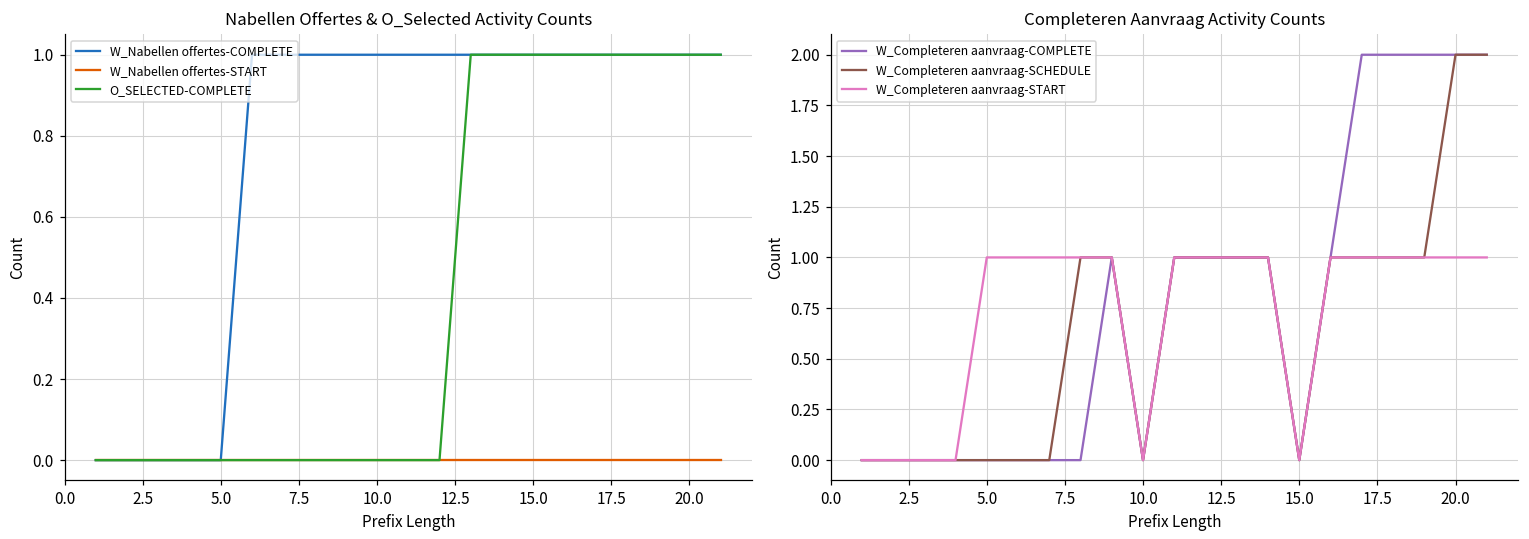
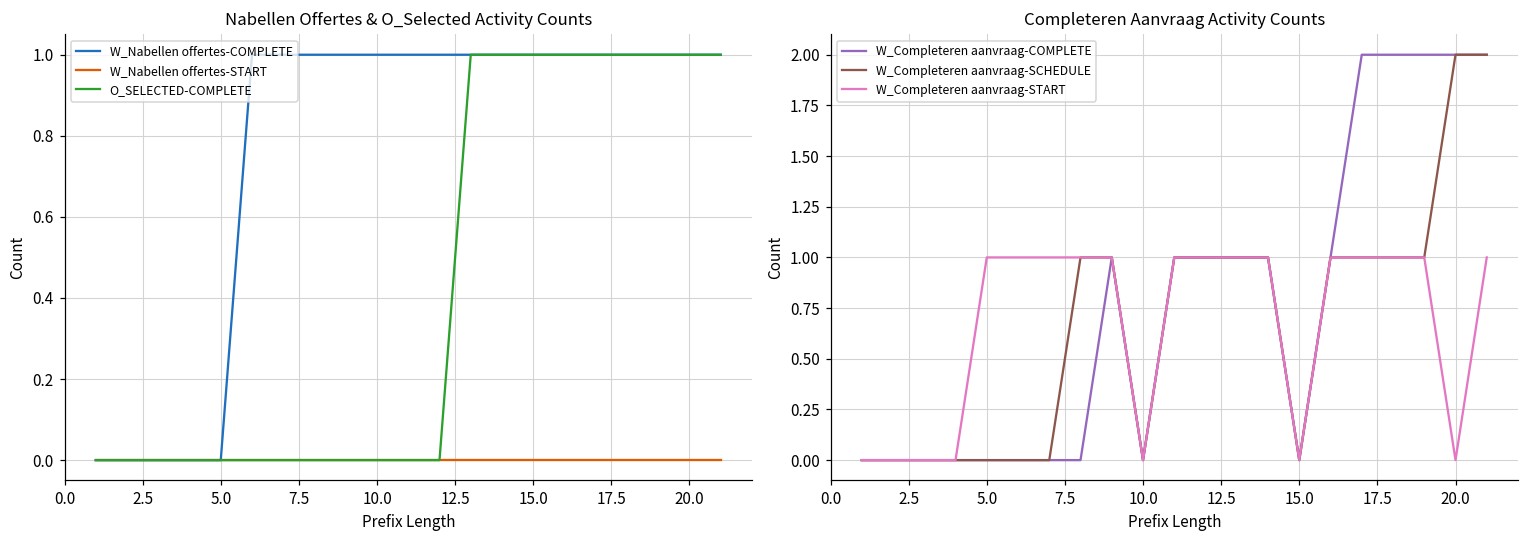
  {
    "Nabellen Offertes & O_Selected Activity Counts": {
      "W_Nabellen offertes-COMPLETE": {
        "10.0": 1.00
      },
      "W_Nabellen offertes-START": {
        "15.0": 0.00,
        "20.0": 0.00
      }
    },
    "Completeren Aanvraag Activity Counts": {
      "W_Completeren aanvraag-START": {
        "5.0": 1,
-       "20.0": 1
+       "20.0": 0
      }
    }
  }
